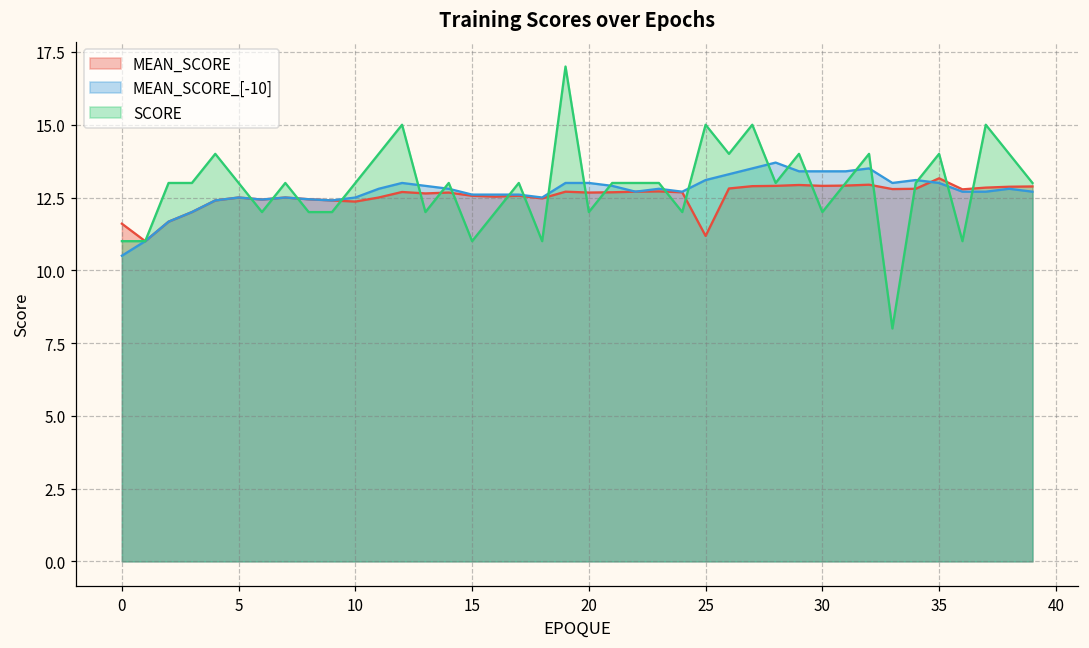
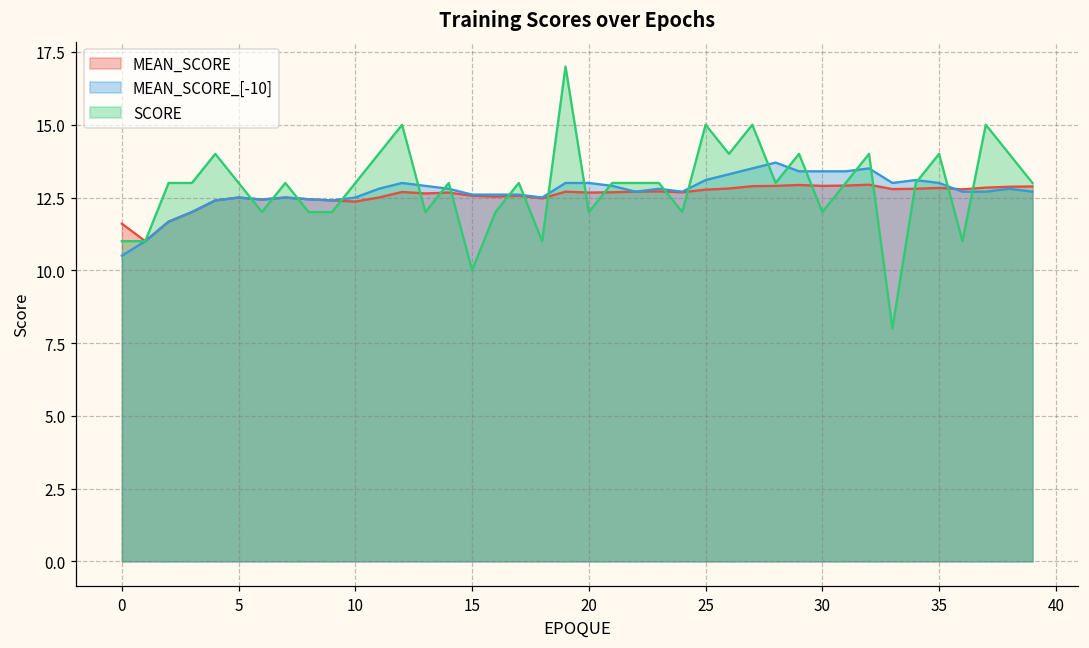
  {
    "MEAN_SCORE": {
      "0": 11.6,
      "10": 12.4,
      "20": 12.7,
-     "25": 11.2,
+     "25": 12.8,
      "30": 12.9,
-     "35": 13.2
+     "35": 12.8
    },
    "MEAN_SCORE_[-10]": {
      "0": 10.5,
      "10": 12.5,
      "20": 13.0,
      "25": 13.1,
      "30": 13.4,
      "35": 13.0
    },
    "SCORE": {
      "0": 11,
      "5": 13,
      "10": 13,
-     "15": 11,
+     "15": 10,
      "20": 12,
      "25": 15,
      "30": 12,
      "35": 14
    }
  }
